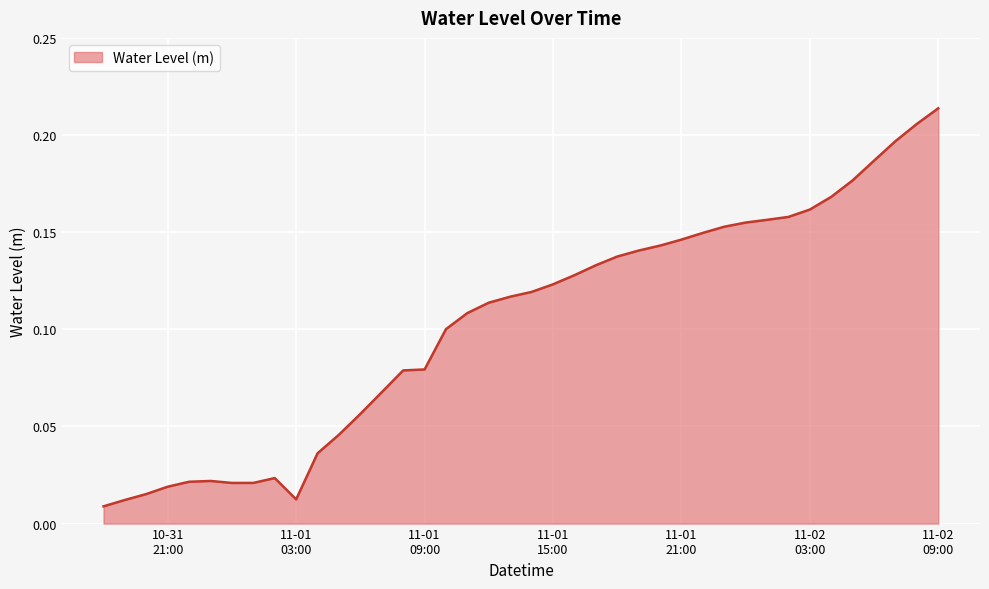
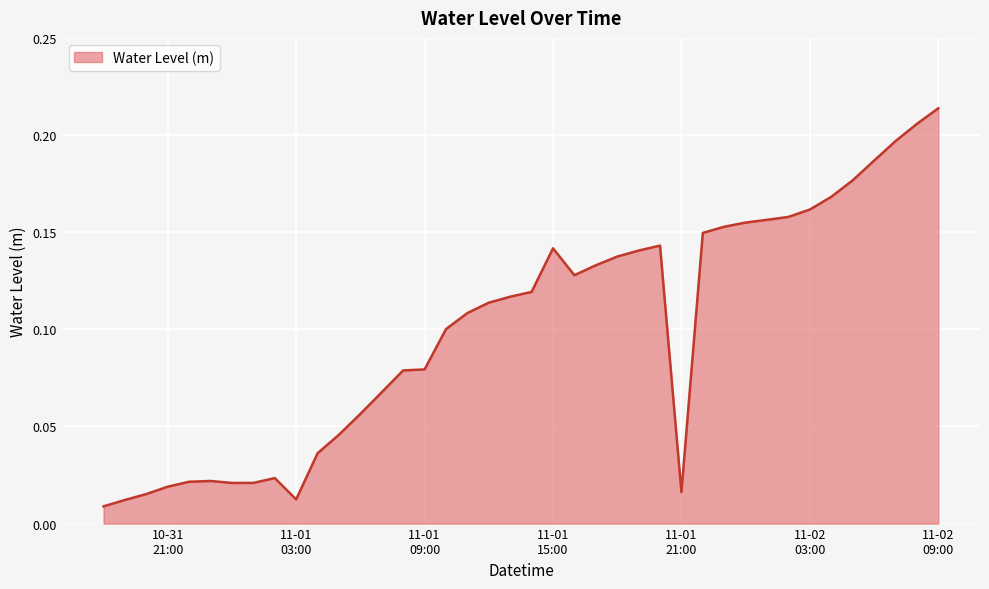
  {
    "10-31 21:00": 0.019,
    "11-01 03:00": 0.012,
    "11-01 09:00": 0.079,
-   "11-01 15:00": 0.123,
-   "11-01 21:00": 0.146,
+   "11-01 15:00": 0.142,
+   "11-01 21:00": 0.016,
    "11-02 03:00": 0.162,
    "11-02 09:00": 0.214
  }
